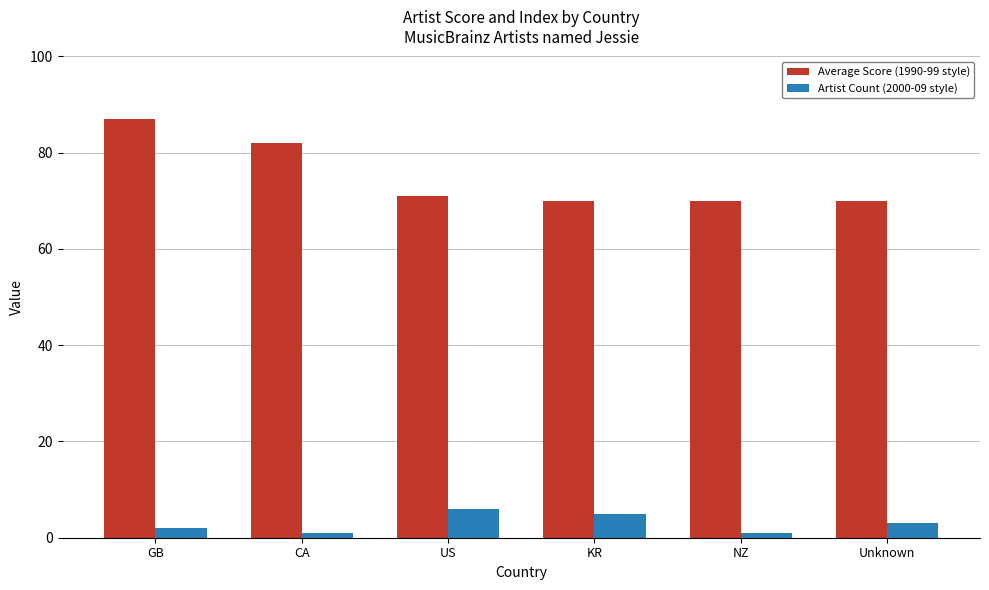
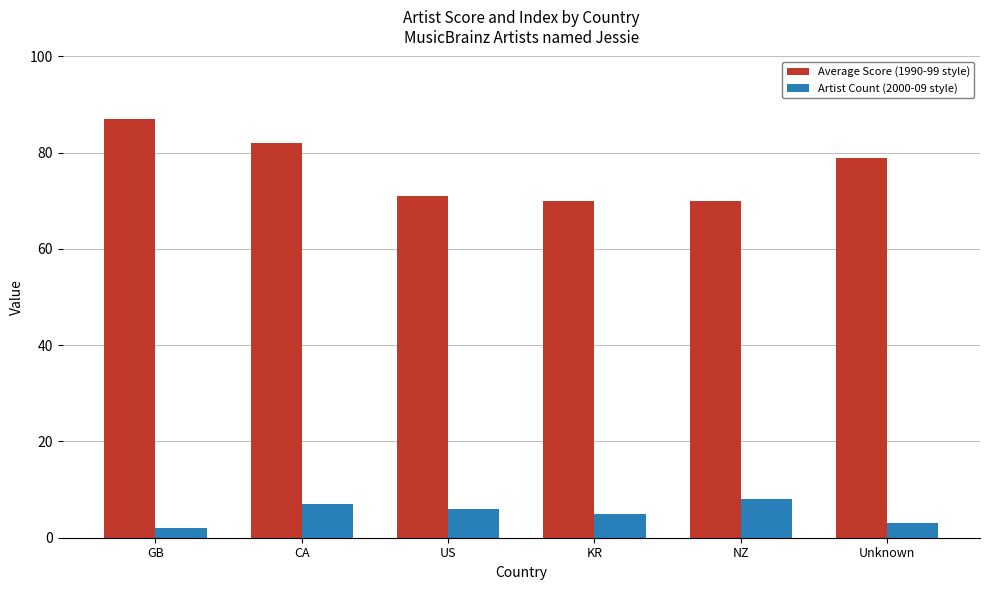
  {
    "Average Score (1990-99 style)": {
      "GB": 87,
      "CA": 82,
      "US": 71,
      "KR": 70,
      "NZ": 70,
-     "Unknown": 70
+     "Unknown": 79
    },
    "Artist Count (2000-09 style)": {
      "GB": 2,
-     "CA": 1,
+     "CA": 7,
      "US": 6,
      "KR": 5,
-     "NZ": 1,
+     "NZ": 8,
      "Unknown": 3
    }
  }
